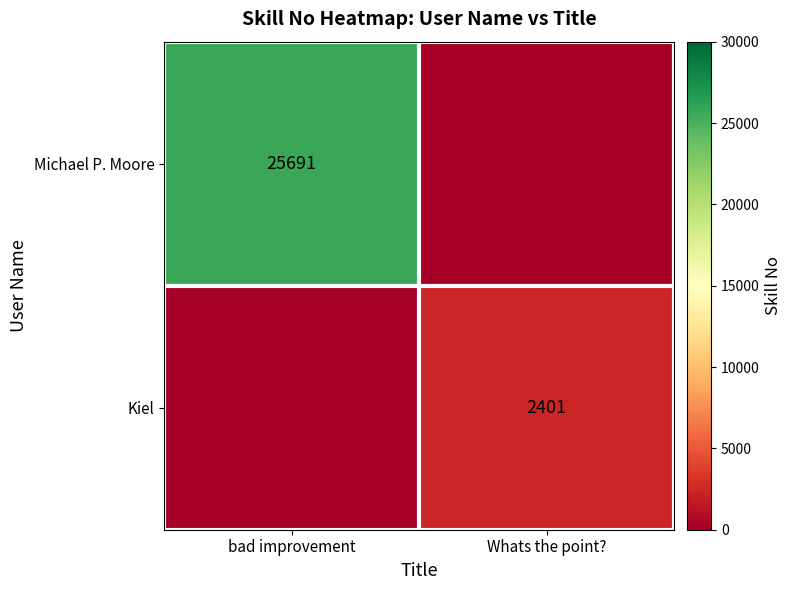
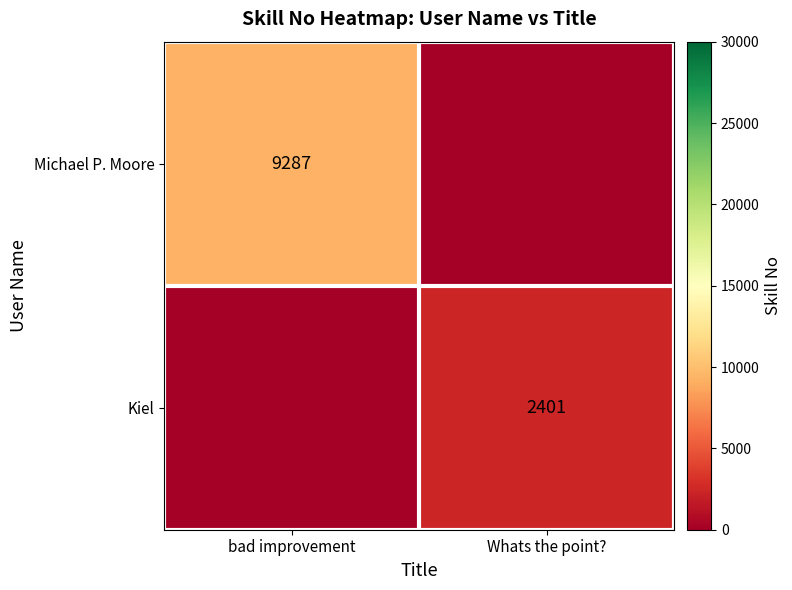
  {
    "Michael P. Moore": {
-     "bad improvement": 25691
+     "bad improvement": 9287
    },
    "Kiel": {
      "Whats the point?": 2401
    }
  }
